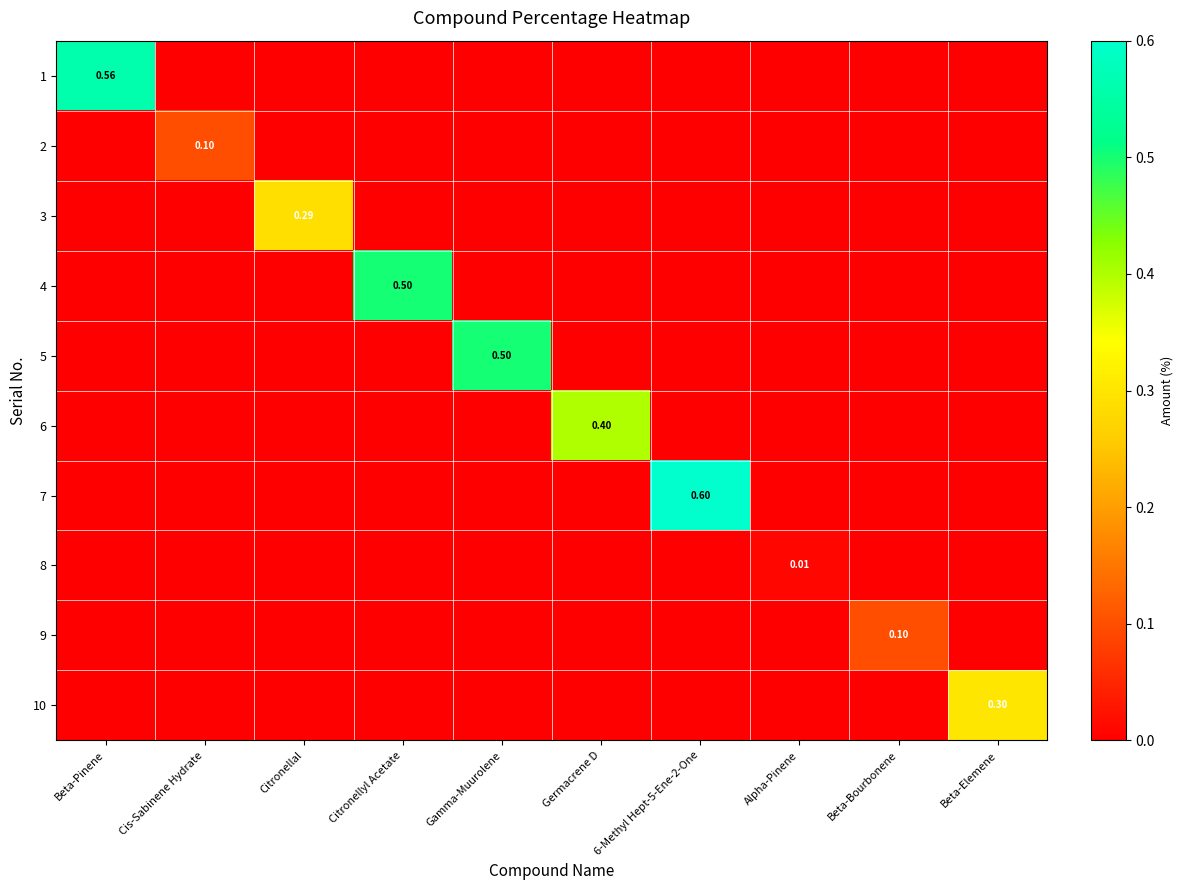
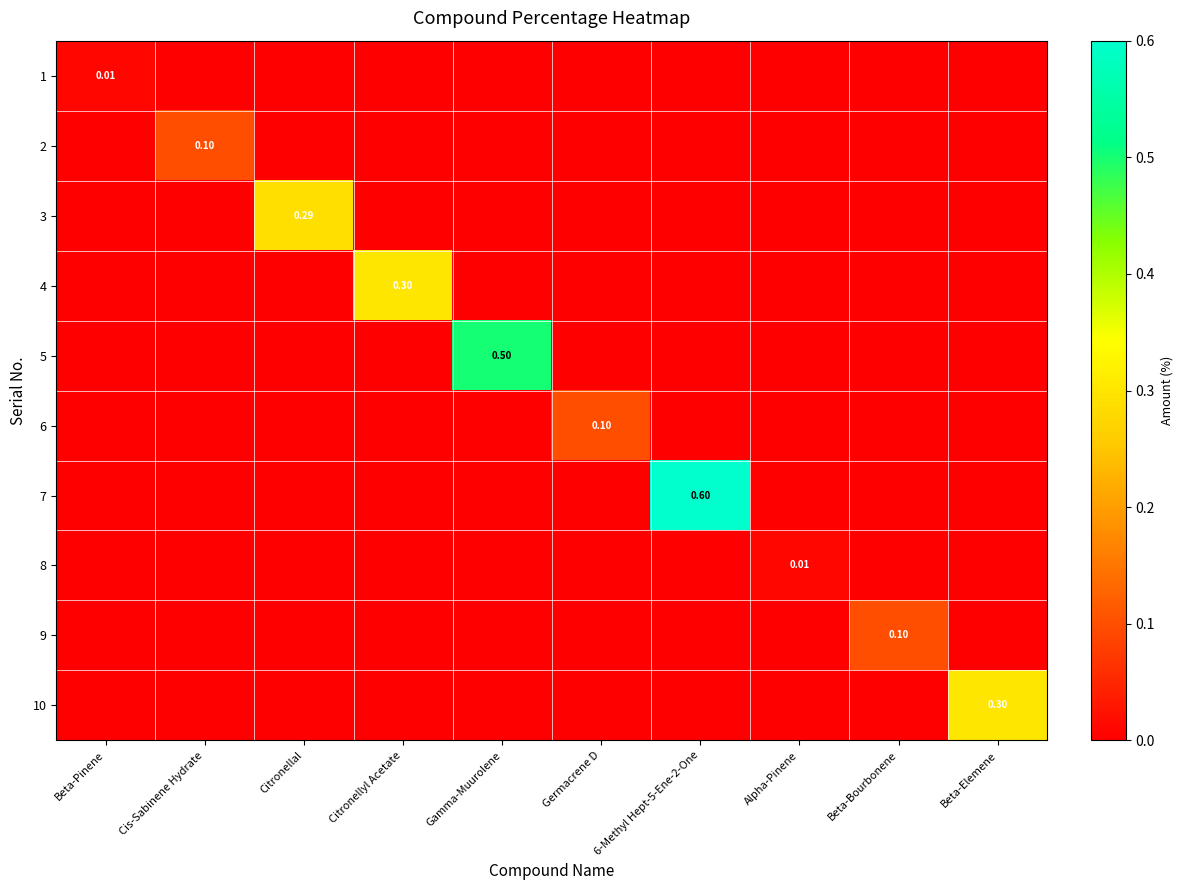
  {
    "1": {
-     "Beta-Pinene": 0.56
+     "Beta-Pinene": 0.01
    },
    "2": {
      "Cis-Sabinene Hydrate": 0.10
    },
    "3": {
      "Citronellal": 0.29
    },
    "4": {
-     "Citronellyl Acetate": 0.50
+     "Citronellyl Acetate": 0.30
    },
    "5": {
      "Gamma-Muurolene": 0.50
    },
    "6": {
-     "Germacrene D": 0.40
+     "Germacrene D": 0.10
    },
    "7": {
      "6-Methyl Hept-5-Ene-2-One": 0.60
    },
    "8": {
      "Alpha-Pinene": 0.01
    },
    "9": {
      "Beta-Bourbonene": 0.10
    },
    "10": {
      "Beta-Elemene": 0.30
    }
  }
